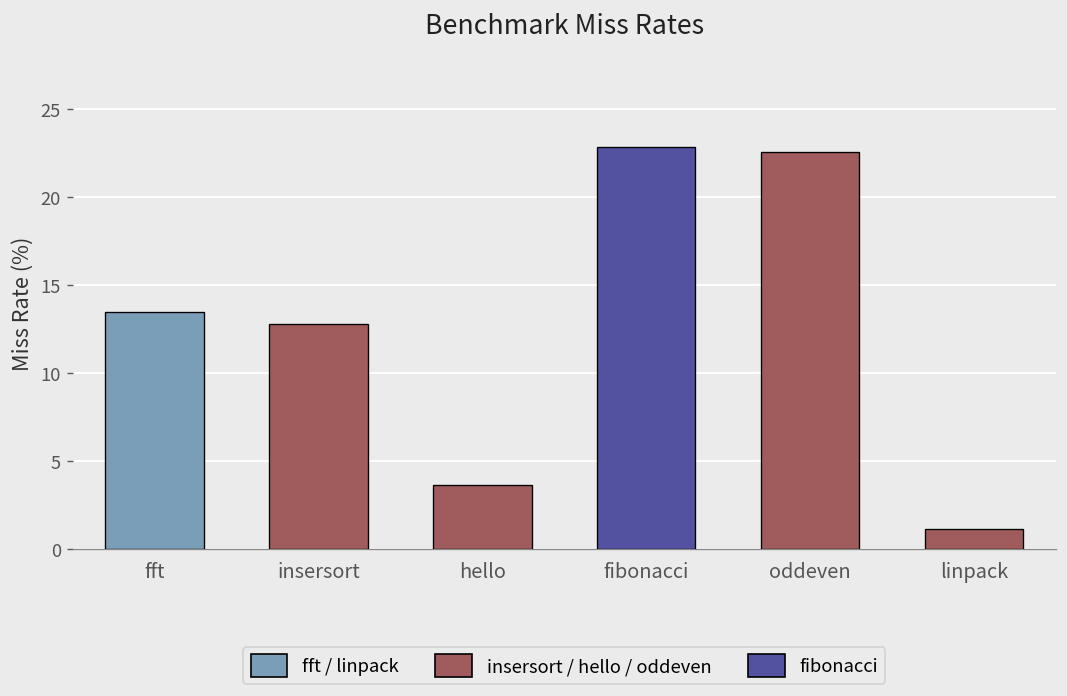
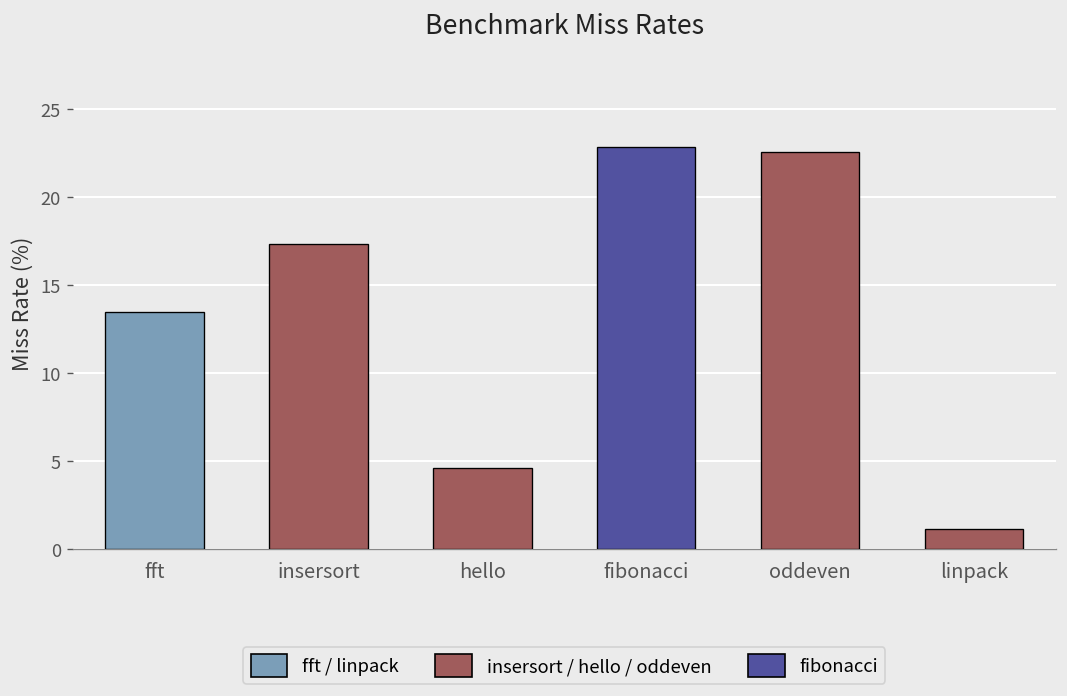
  {
    "fft": 13.5,
-   "insersort": 12.8,
-   "hello": 3.6,
+   "insersort": 17.3,
+   "hello": 4.6,
    "fibonacci": 22.9,
    "oddeven": 22.5,
    "linpack": 1.2
  }
